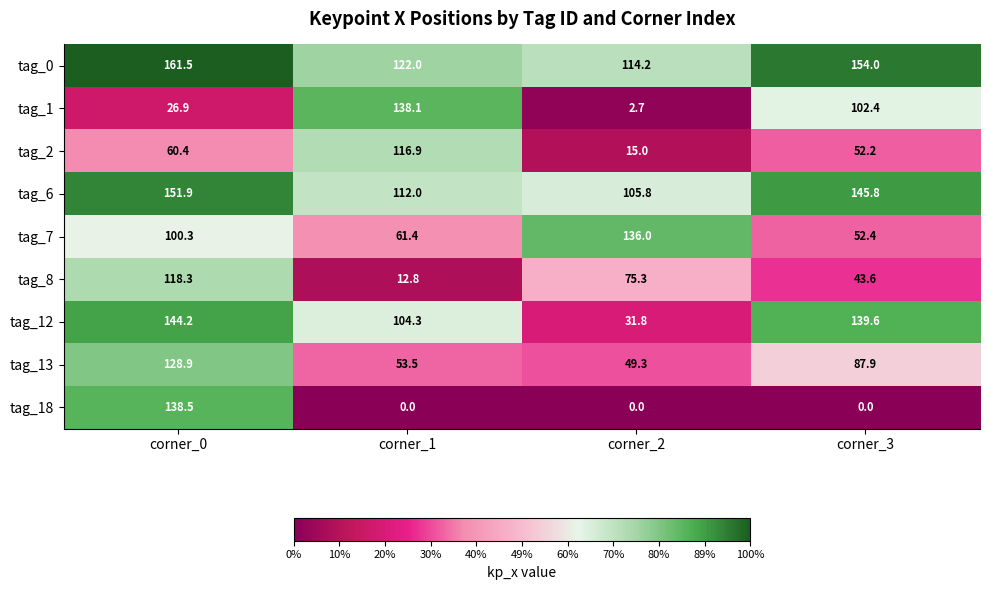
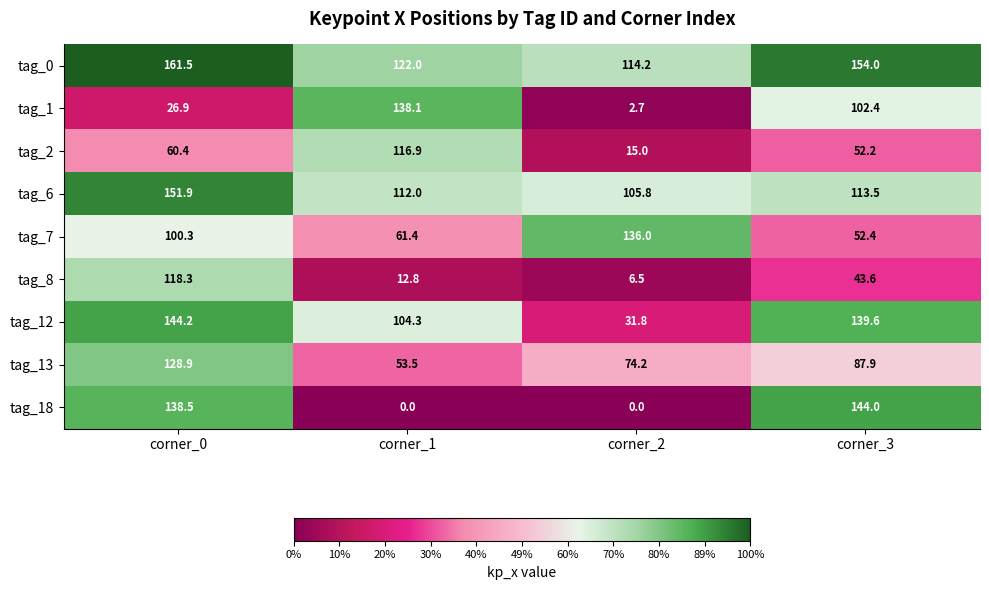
  {
    "tag_0": {
      "corner_0": 161.5,
      "corner_1": 122.0,
      "corner_2": 114.2,
      "corner_3": 154.0
    },
    "tag_1": {
      "corner_0": 26.9,
      "corner_1": 138.1,
      "corner_2": 2.7,
      "corner_3": 102.4
    },
    "tag_2": {
      "corner_0": 60.4,
      "corner_1": 116.9,
      "corner_2": 15.0,
      "corner_3": 52.2
    },
    "tag_6": {
      "corner_0": 151.9,
      "corner_1": 112.0,
      "corner_2": 105.8,
-     "corner_3": 145.8
+     "corner_3": 113.5
    },
    "tag_7": {
      "corner_0": 100.3,
      "corner_1": 61.4,
      "corner_2": 136.0,
      "corner_3": 52.4
    },
    "tag_8": {
      "corner_0": 118.3,
      "corner_1": 12.8,
-     "corner_2": 75.3,
+     "corner_2": 6.5,
      "corner_3": 43.6
    },
    "tag_12": {
      "corner_0": 144.2,
      "corner_1": 104.3,
      "corner_2": 31.8,
      "corner_3": 139.6
    },
    "tag_13": {
      "corner_0": 128.9,
      "corner_1": 53.5,
-     "corner_2": 49.3,
+     "corner_2": 74.2,
      "corner_3": 87.9
    },
    "tag_18": {
      "corner_0": 138.5,
      "corner_1": 0.0,
      "corner_2": 0.0,
-     "corner_3": 0.0
+     "corner_3": 144.0
    }
  }
